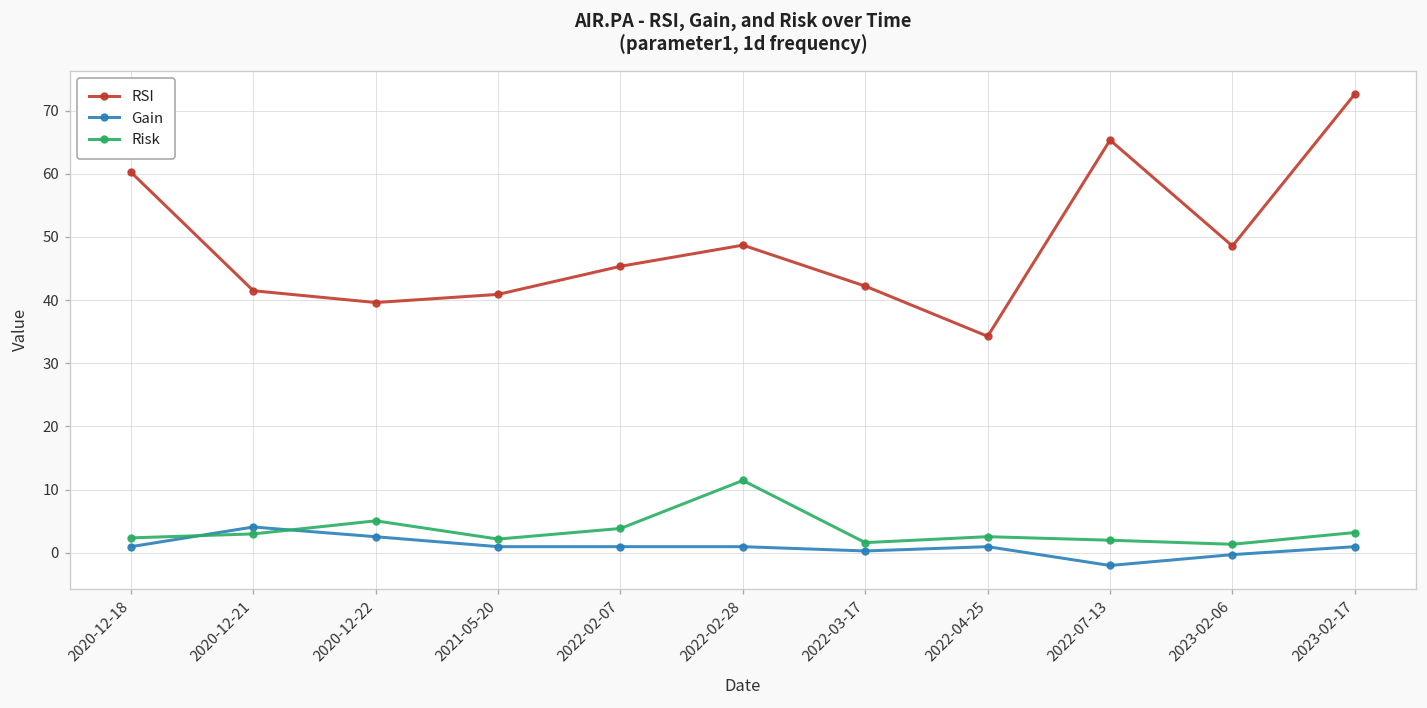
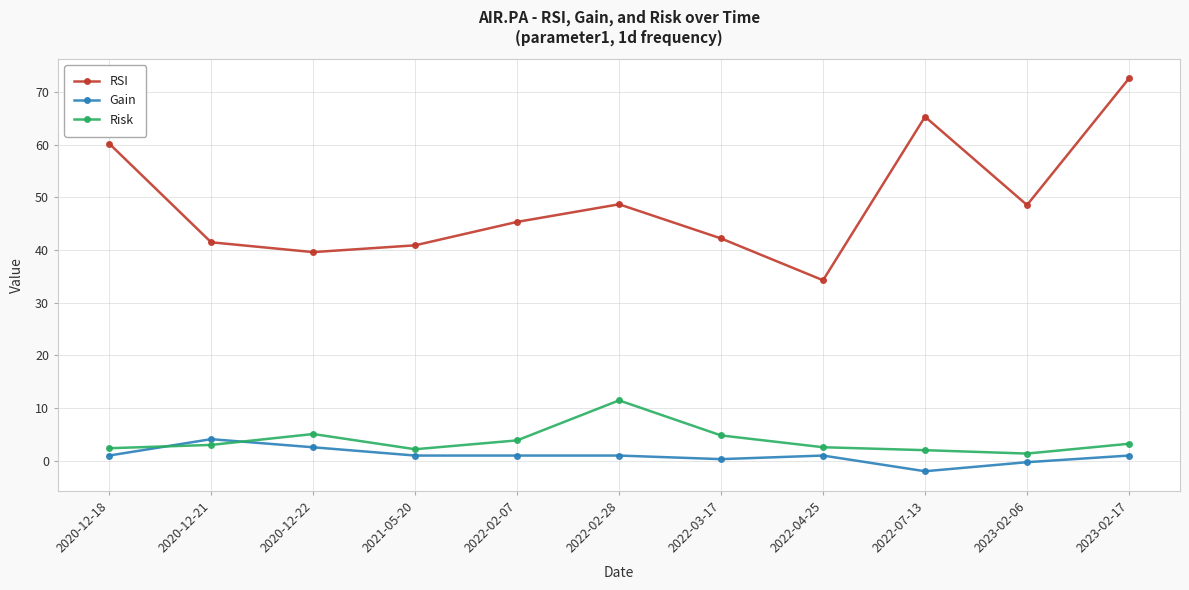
  {
    "RSI": {
      "2020-12-18": 60,
      "2020-12-21": 41,
      "2020-12-22": 40,
      "2021-05-20": 41,
      "2022-02-07": 45,
      "2022-02-28": 49,
      "2022-03-17": 42,
      "2022-04-25": 34,
      "2022-07-13": 65,
      "2023-02-06": 49,
      "2023-02-17": 73
    },
    "Gain": {
      "2020-12-18": 1,
      "2020-12-21": 4,
      "2020-12-22": 3,
      "2021-05-20": 1,
      "2022-02-07": 1,
      "2022-02-28": 1,
      "2022-03-17": 0,
      "2022-04-25": 1,
      "2022-07-13": -2,
      "2023-02-06": 0,
      "2023-02-17": 1
    },
    "Risk": {
      "2020-12-18": 2,
      "2020-12-21": 3,
      "2020-12-22": 5,
      "2021-05-20": 2,
      "2022-02-07": 4,
      "2022-02-28": 11,
-     "2022-03-17": 2,
+     "2022-03-17": 5,
      "2022-04-25": 3,
      "2022-07-13": 2,
      "2023-02-06": 1,
      "2023-02-17": 3
    }
  }
